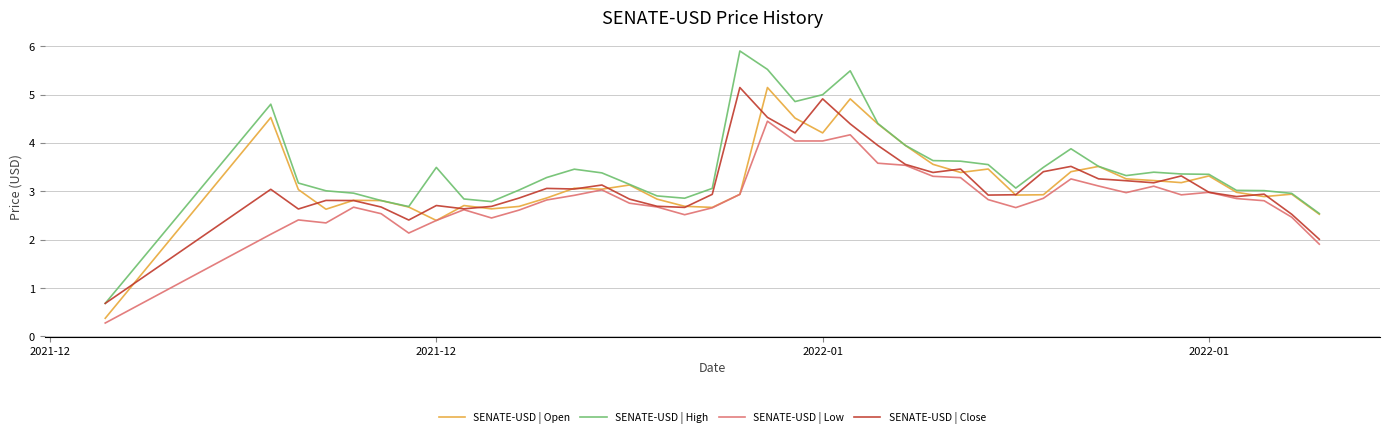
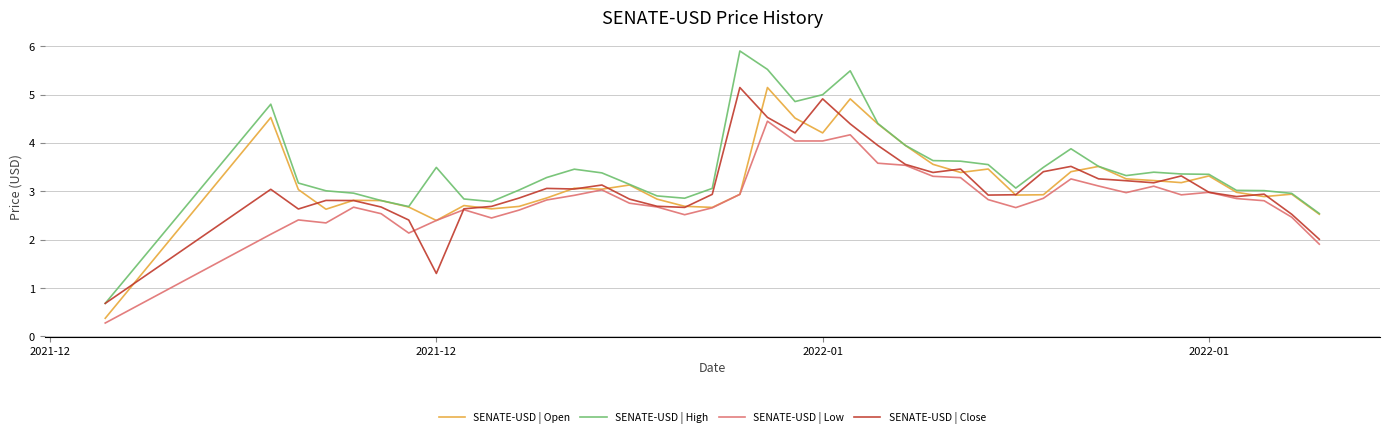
  {
    "SENATE-USD | High": {
      "2021-12": 3.5
    },
    "SENATE-USD | Close": {
-     "2021-12": 2.7
+     "2021-12": 1.3
    }
  }
